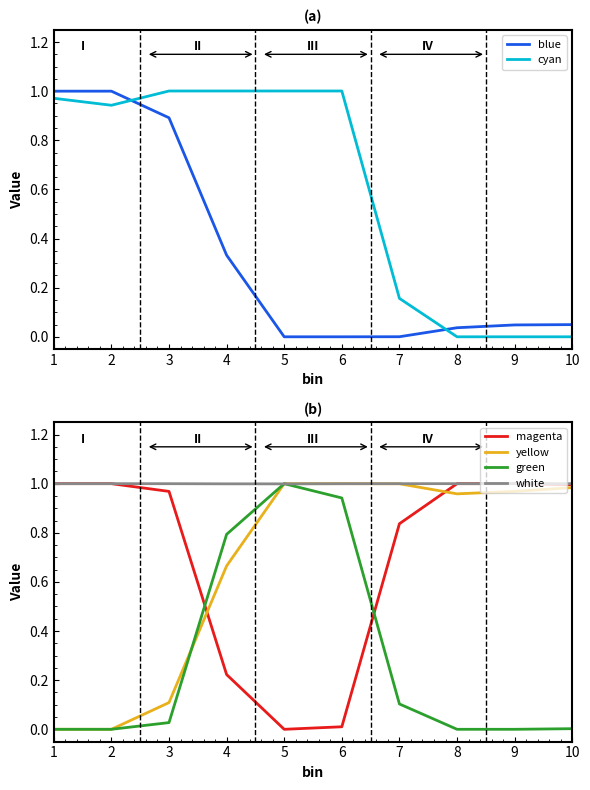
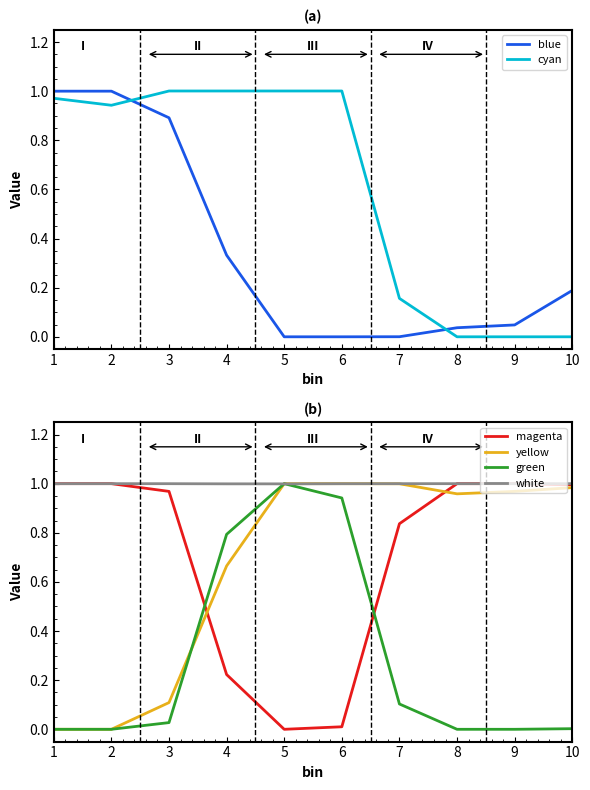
  {
    "(a)": {
      "blue": {
        "1": 1.00,
        "2": 1.00,
        "3": 0.89,
        "4": 0.33,
        "5": 0.00,
        "6": 0.00,
        "7": 0.00,
        "8": 0.04,
        "9": 0.05,
-       "10": 0.05
+       "10": 0.19
      },
      "cyan": {
        "1": 0.97,
        "2": 0.94,
        "3": 1.00,
        "4": 1.00,
        "5": 1.00,
        "6": 1.00,
        "7": 0.16,
        "8": 0.00,
        "9": 0.00,
        "10": 0.00
      }
    },
    "(b)": {
      "magenta": {
        "3": 0.97,
        "4": 0.22,
        "5": 0.00,
        "6": 0.01,
        "7": 0.84
      },
      "yellow": {
        "3": 0.11,
        "4": 0.67,
        "8": 0.96,
        "10": 0.98
      },
      "green": {
        "3": 0.03,
        "4": 0.79,
        "6": 0.94,
        "7": 0.10,
        "8": 0.00,
        "9": 0.00,
        "10": 0.00
      },
      "white": {
        "3": 1.00,
        "4": 1.00
      }
    }
  }
